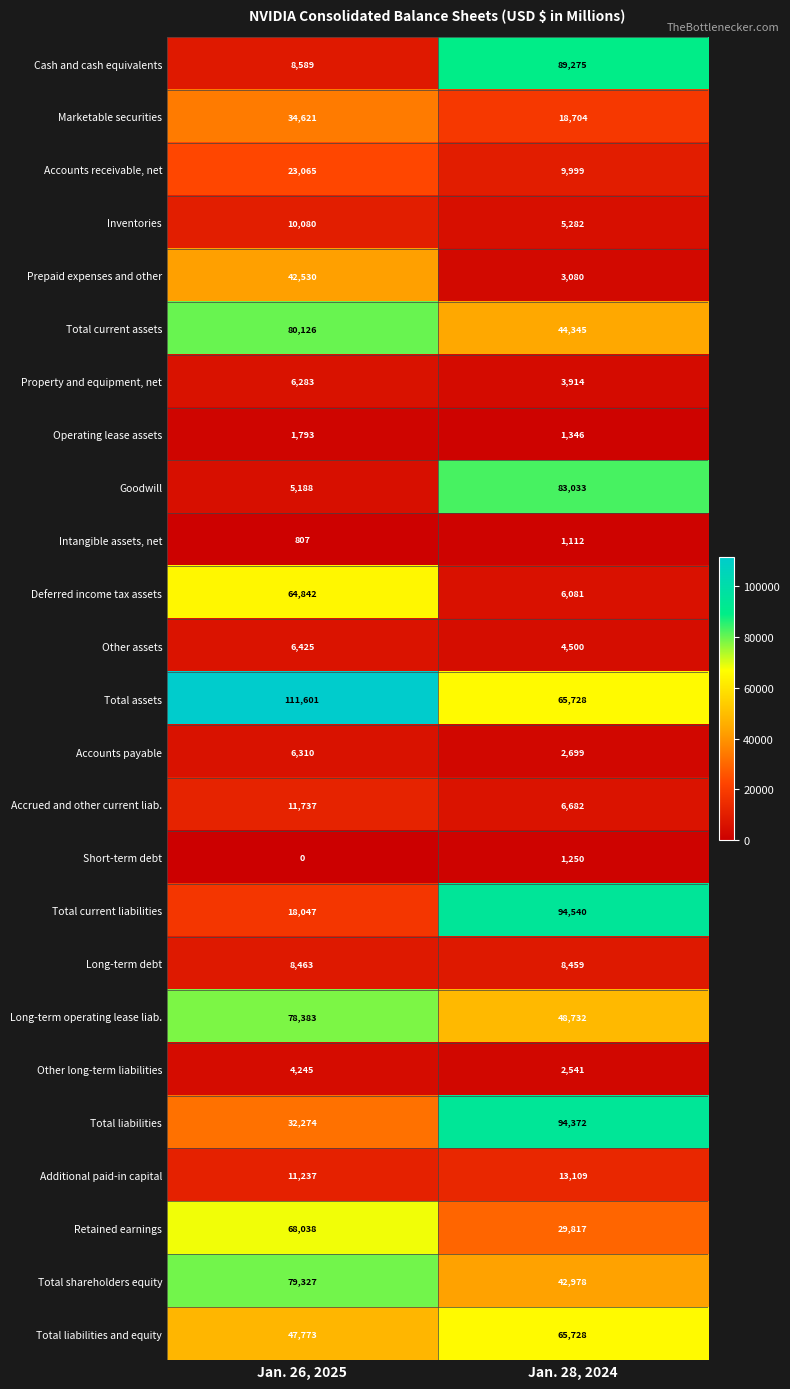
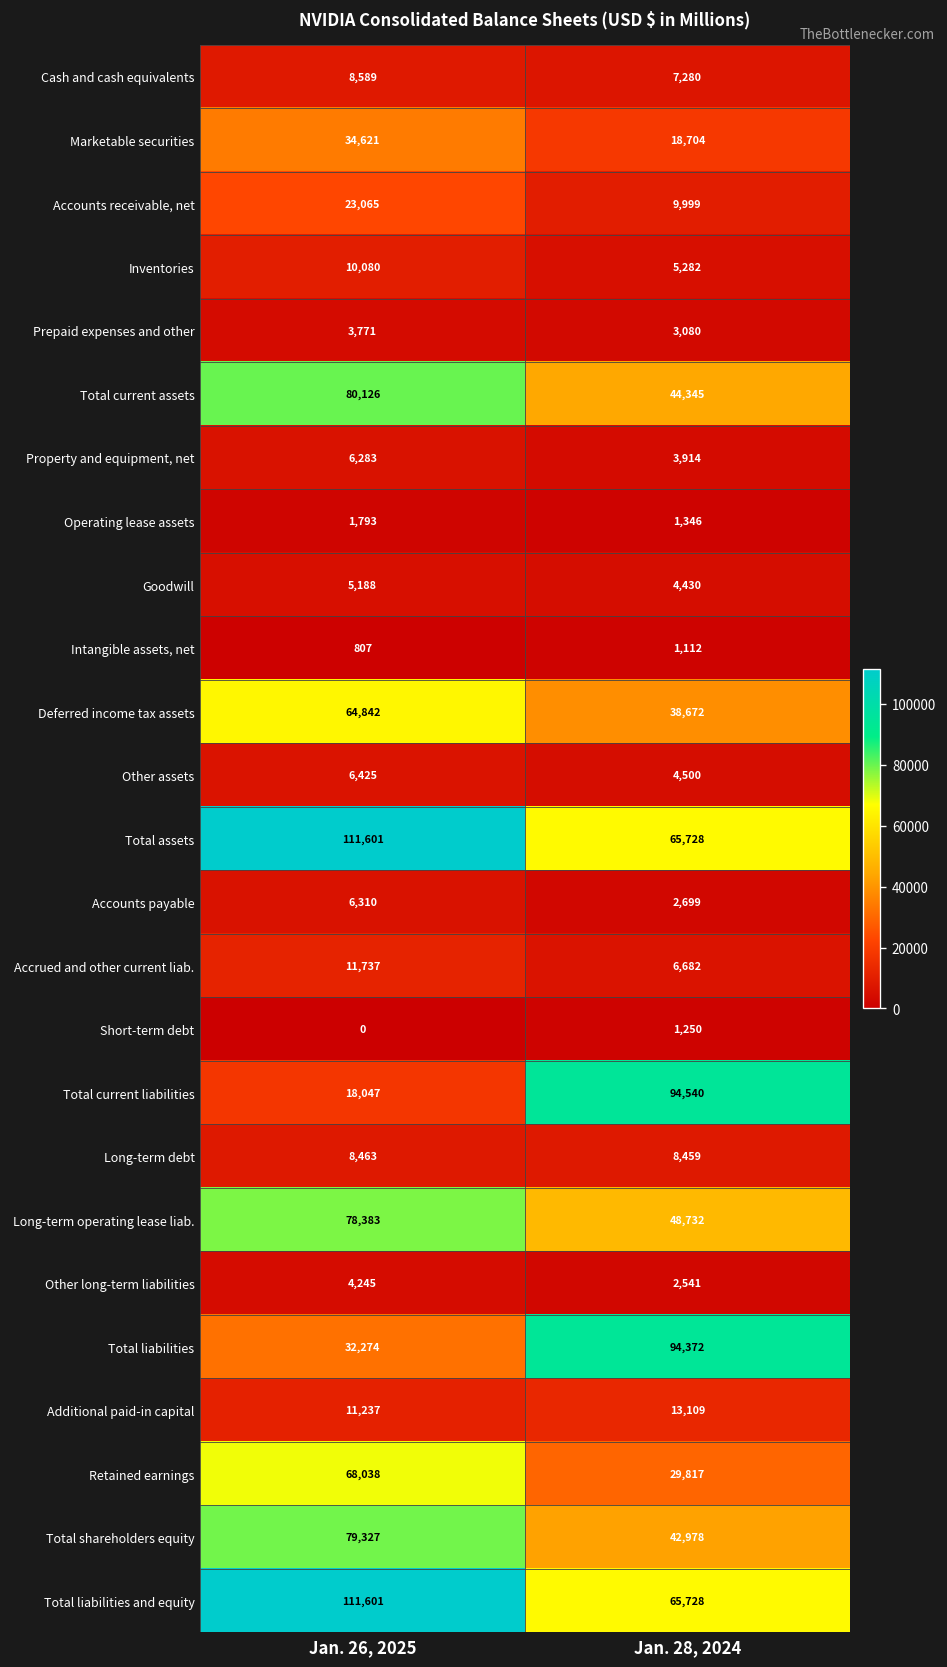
  {
    "Cash and cash equivalents": {
      "Jan. 26, 2025": "8,589",
-     "Jan. 28, 2024": "89,275"
+     "Jan. 28, 2024": "7,280"
    },
    "Marketable securities": {
      "Jan. 26, 2025": "34,621",
      "Jan. 28, 2024": "18,704"
    },
    "Accounts receivable, net": {
      "Jan. 26, 2025": "23,065",
      "Jan. 28, 2024": "9,999"
    },
    "Inventories": {
      "Jan. 26, 2025": "10,080",
      "Jan. 28, 2024": "5,282"
    },
    "Prepaid expenses and other": {
-     "Jan. 26, 2025": "42,530",
+     "Jan. 26, 2025": "3,771",
      "Jan. 28, 2024": "3,080"
    },
    "Total current assets": {
      "Jan. 26, 2025": "80,126",
      "Jan. 28, 2024": "44,345"
    },
    "Property and equipment, net": {
      "Jan. 26, 2025": "6,283",
      "Jan. 28, 2024": "3,914"
    },
    "Operating lease assets": {
      "Jan. 26, 2025": "1,793",
      "Jan. 28, 2024": "1,346"
    },
    "Goodwill": {
      "Jan. 26, 2025": "5,188",
-     "Jan. 28, 2024": "83,033"
+     "Jan. 28, 2024": "4,430"
    },
    "Intangible assets, net": {
      "Jan. 26, 2025": "807",
      "Jan. 28, 2024": "1,112"
    },
    "Deferred income tax assets": {
      "Jan. 26, 2025": "64,842",
-     "Jan. 28, 2024": "6,081"
+     "Jan. 28, 2024": "38,672"
    },
    "Other assets": {
      "Jan. 26, 2025": "6,425",
      "Jan. 28, 2024": "4,500"
    },
    "Total assets": {
      "Jan. 26, 2025": "111,601",
      "Jan. 28, 2024": "65,728"
    },
    "Accounts payable": {
      "Jan. 26, 2025": "6,310",
      "Jan. 28, 2024": "2,699"
    },
    "Accrued and other current liab.": {
      "Jan. 26, 2025": "11,737",
      "Jan. 28, 2024": "6,682"
    },
    "Short-term debt": {
      "Jan. 26, 2025": "0",
      "Jan. 28, 2024": "1,250"
    },
    "Total current liabilities": {
      "Jan. 26, 2025": "18,047",
      "Jan. 28, 2024": "94,540"
    },
    "Long-term debt": {
      "Jan. 26, 2025": "8,463",
      "Jan. 28, 2024": "8,459"
    },
    "Long-term operating lease liab.": {
      "Jan. 26, 2025": "78,383",
      "Jan. 28, 2024": "48,732"
    },
    "Other long-term liabilities": {
      "Jan. 26, 2025": "4,245",
      "Jan. 28, 2024": "2,541"
    },
    "Total liabilities": {
      "Jan. 26, 2025": "32,274",
      "Jan. 28, 2024": "94,372"
    },
    "Additional paid-in capital": {
      "Jan. 26, 2025": "11,237",
      "Jan. 28, 2024": "13,109"
    },
    "Retained earnings": {
      "Jan. 26, 2025": "68,038",
      "Jan. 28, 2024": "29,817"
    },
    "Total shareholders equity": {
      "Jan. 26, 2025": "79,327",
      "Jan. 28, 2024": "42,978"
    },
    "Total liabilities and equity": {
-     "Jan. 26, 2025": "47,773",
+     "Jan. 26, 2025": "111,601",
      "Jan. 28, 2024": "65,728"
    }
  }
